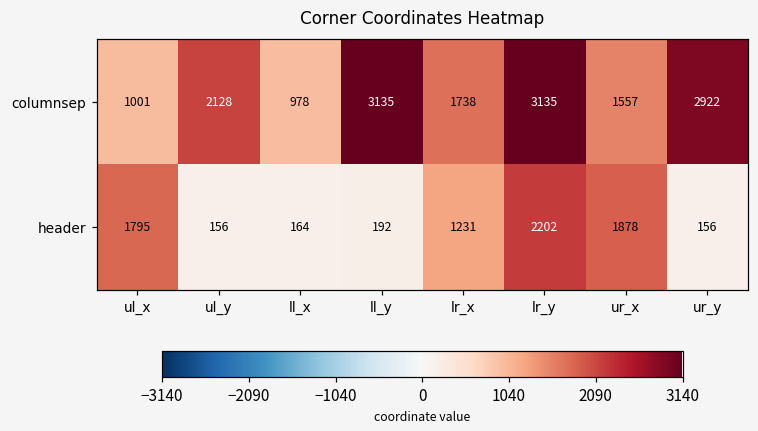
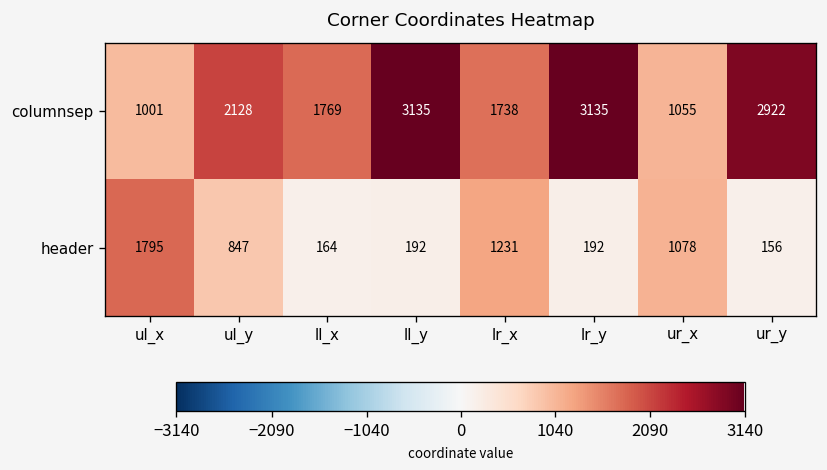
  {
    "columnsep": {
      "ul_x": 1001,
      "ul_y": 2128,
-     "ll_x": 978,
+     "ll_x": 1769,
      "ll_y": 3135,
      "lr_x": 1738,
      "lr_y": 3135,
-     "ur_x": 1557,
+     "ur_x": 1055,
      "ur_y": 2922
    },
    "header": {
      "ul_x": 1795,
-     "ul_y": 156,
+     "ul_y": 847,
      "ll_x": 164,
      "ll_y": 192,
      "lr_x": 1231,
-     "lr_y": 2202,
-     "ur_x": 1878,
+     "lr_y": 192,
+     "ur_x": 1078,
      "ur_y": 156
    }
  }
